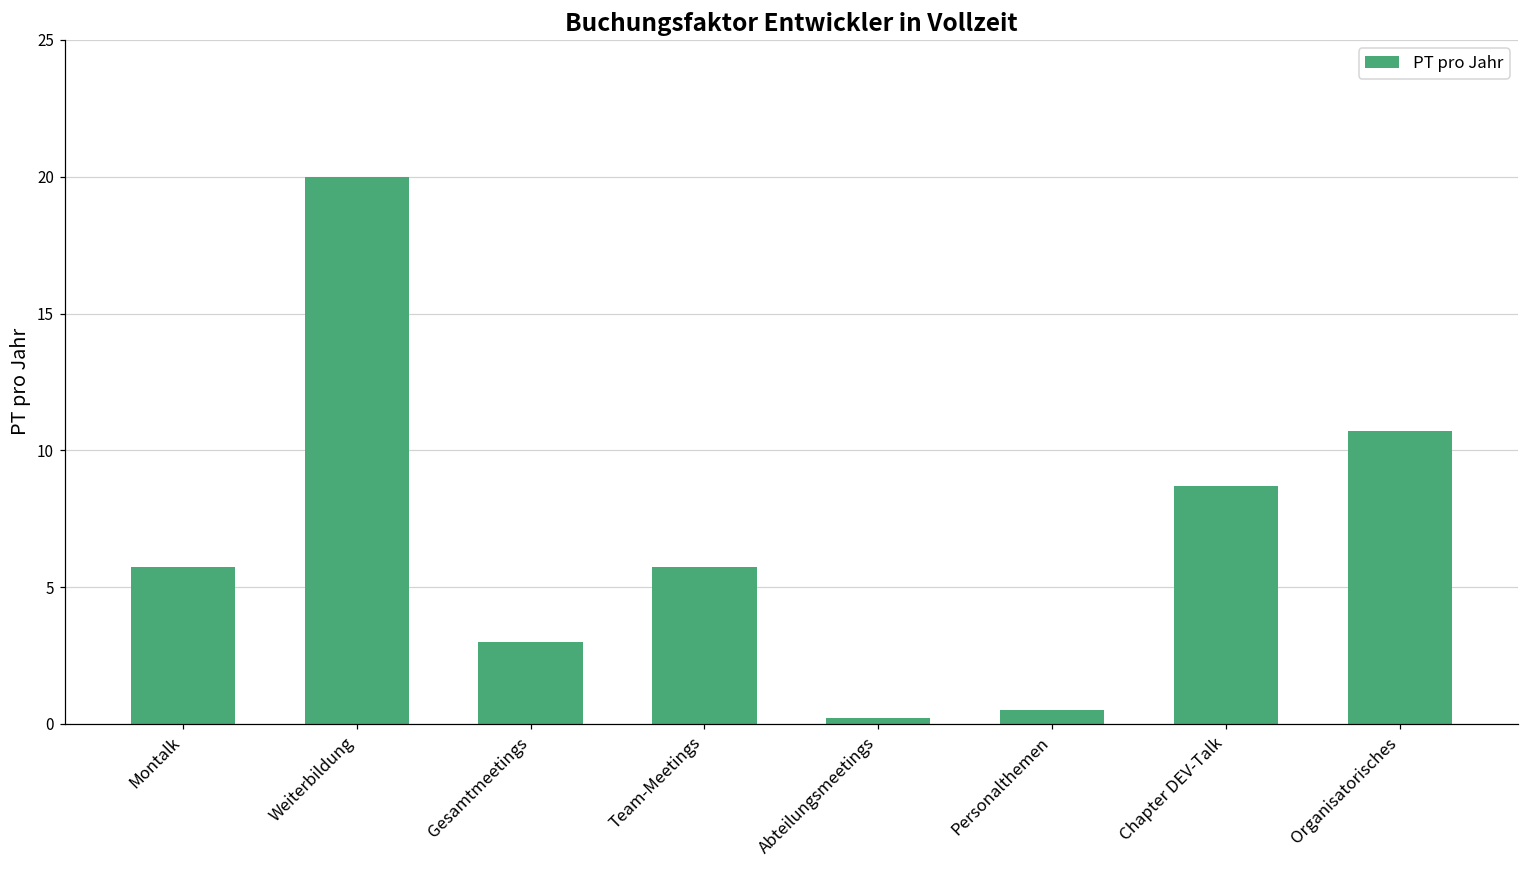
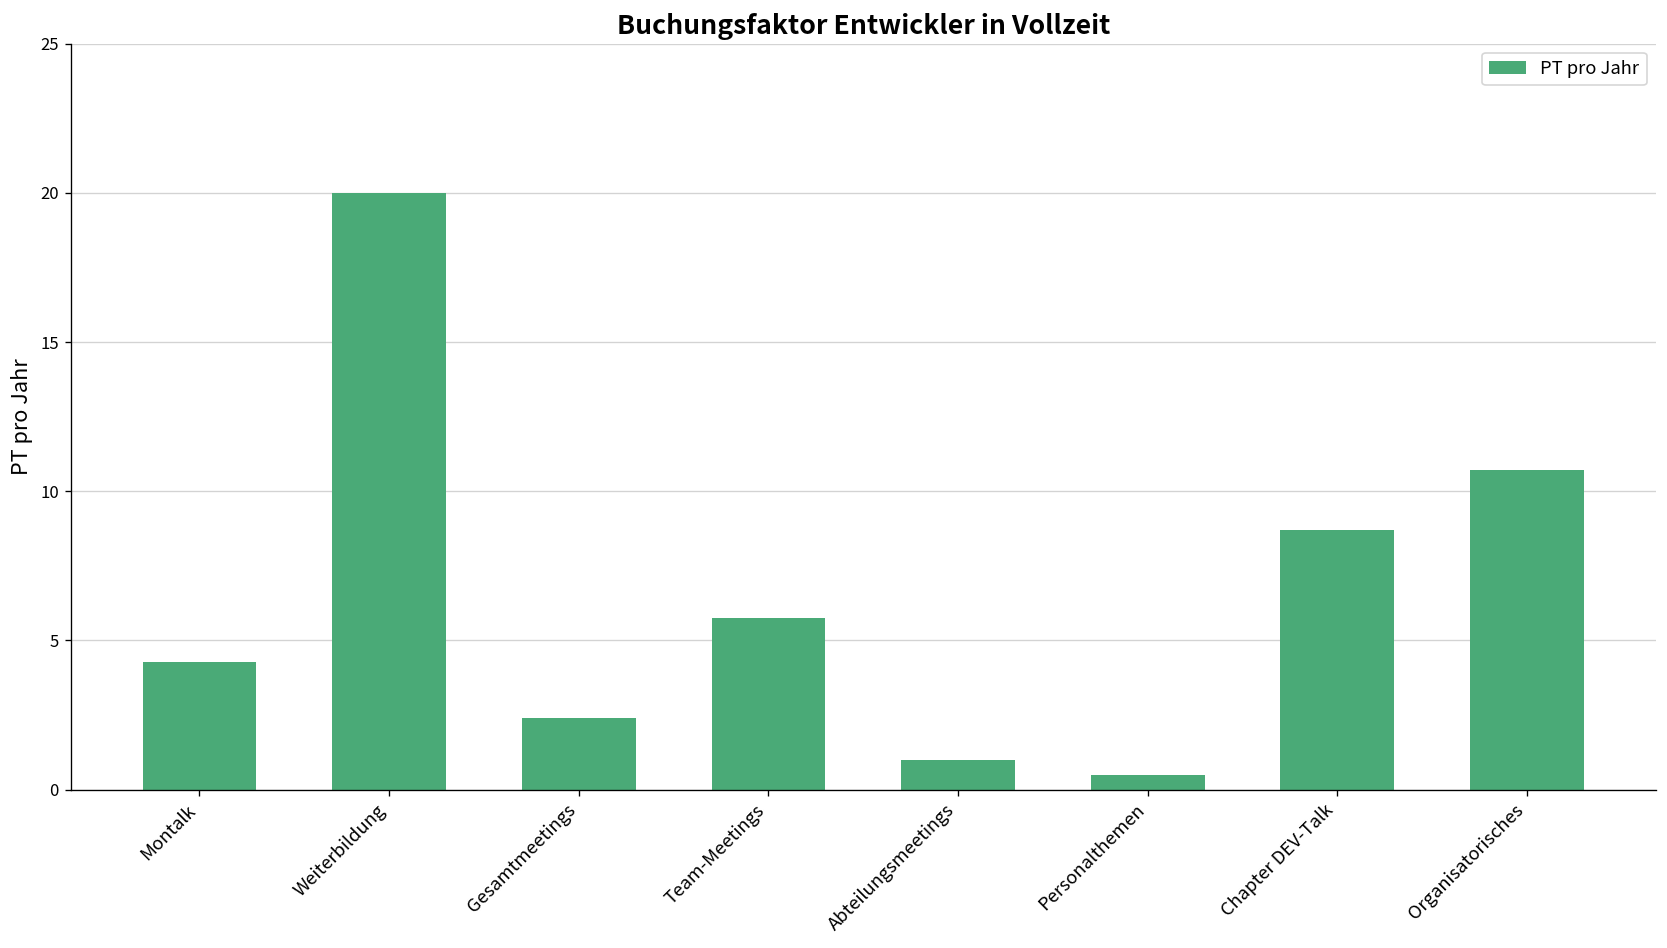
  {
-   "Montalk": 5.8,
+   "Montalk": 4.3,
    "Weiterbildung": 20.0,
-   "Gesamtmeetings": 3.0,
+   "Gesamtmeetings": 2.4,
    "Team-Meetings": 5.8,
-   "Abteilungsmeetings": 0.2,
+   "Abteilungsmeetings": 1.0,
    "Personalthemen": 0.5,
    "Chapter DEV-Talk": 8.7,
    "Organisatorisches": 10.7
  }
